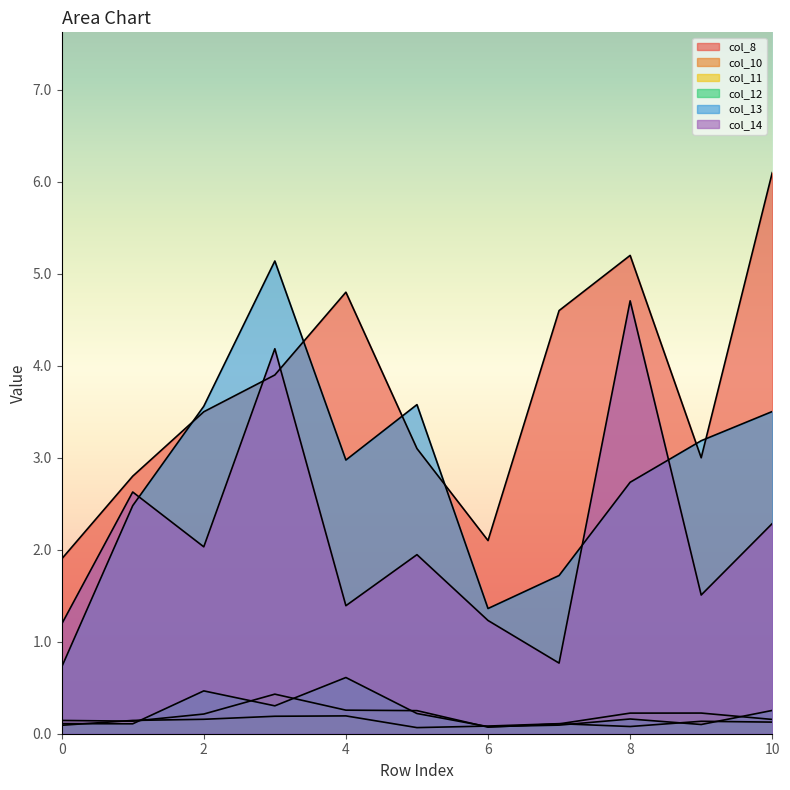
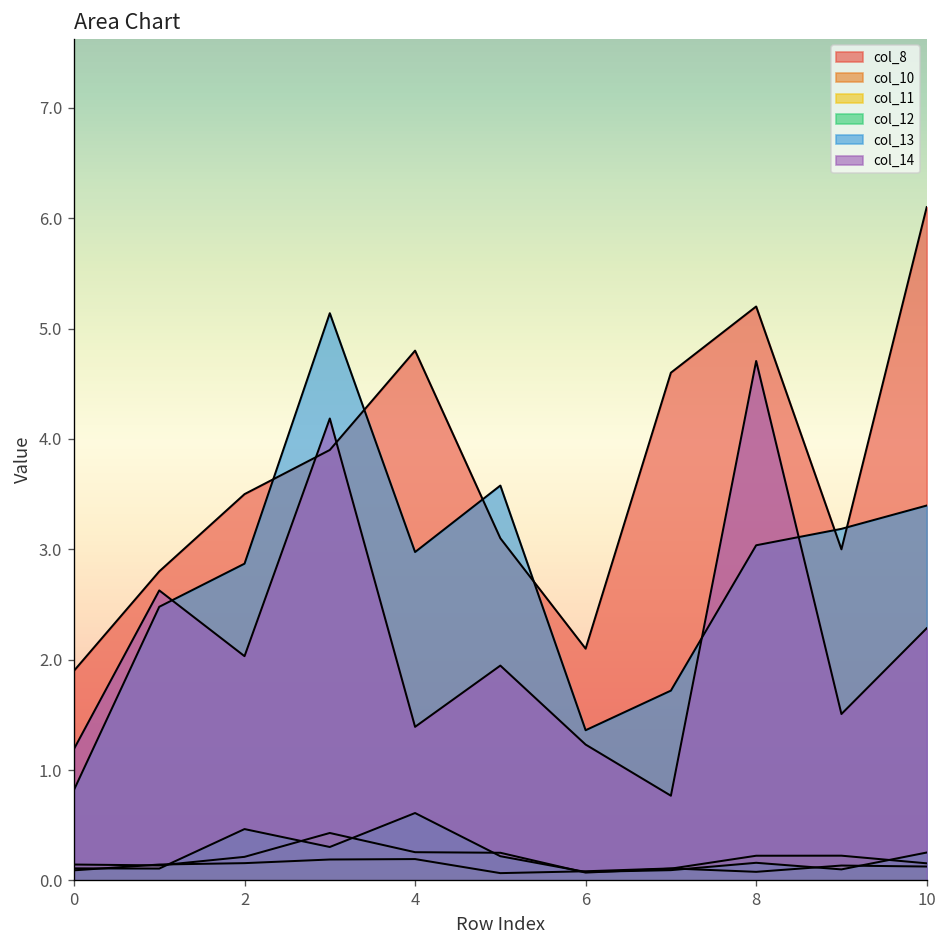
  {
    "col_11": {
      "2": 0.2,
      "4": 0.2,
      "8": 0.1,
      "10": 0.1
    },
    "col_12": {
      "2": 0.5,
      "4": 0.6,
      "8": 0.2,
      "10": 0.3
    },
    "col_13": {
-     "0": 0.7,
-     "2": 3.6,
+     "0": 0.8,
+     "2": 2.9,
      "4": 3.0,
      "6": 1.4,
-     "8": 2.7,
-     "10": 3.5
+     "8": 3.0,
+     "10": 3.4
    },
    "col_14": {
      "0": 1.2,
      "2": 2.0,
      "4": 1.4,
      "6": 1.2,
      "8": 4.7,
      "10": 2.3
    }
  }
